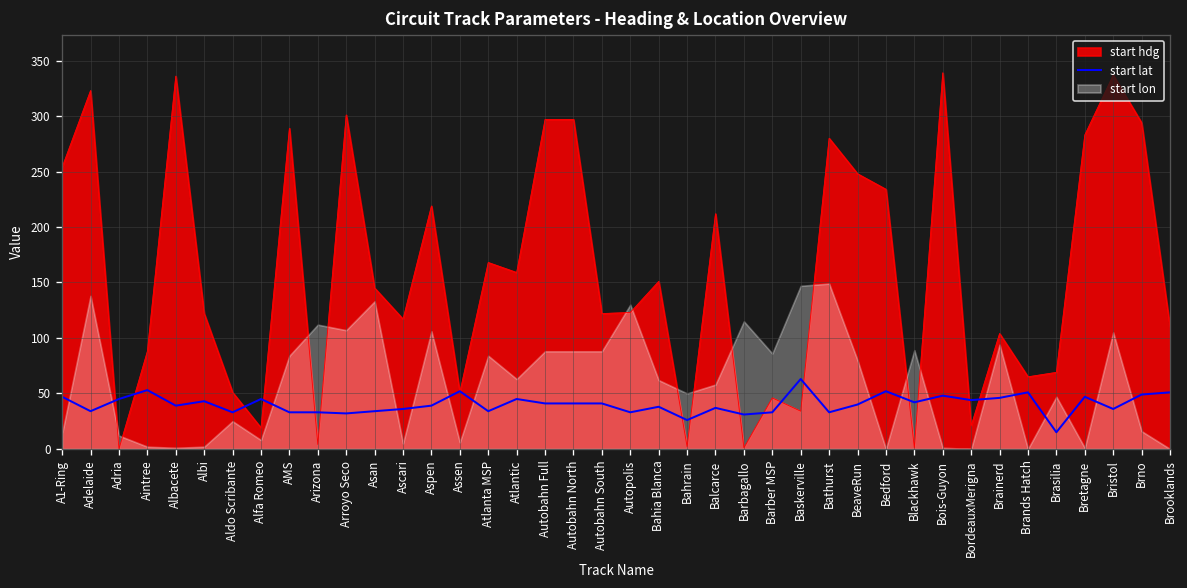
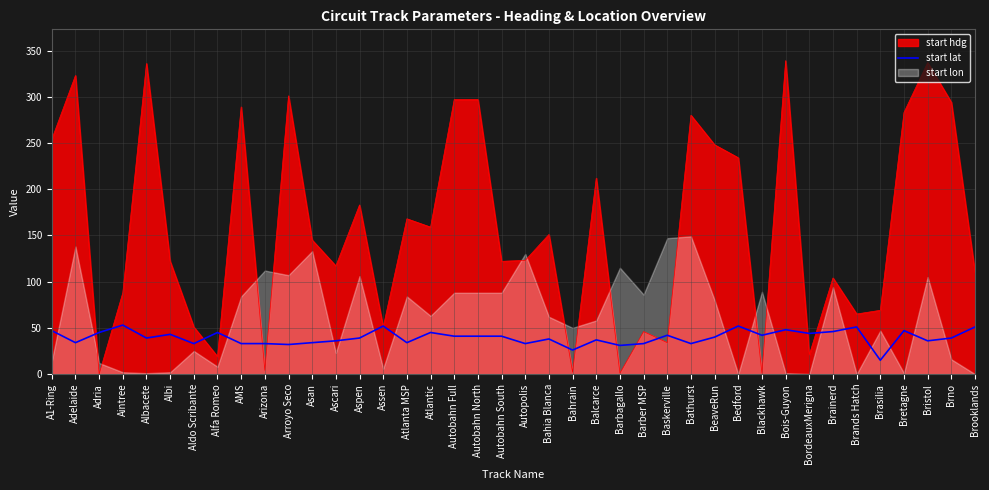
  {
    "start hdg": {
      "A1-Ring": 250,
      "Adelaide": 320,
      "Adria": 0,
      "Aintree": 90,
      "Albacete": 340,
      "Albi": 120,
      "Aldo Scribante": 50,
      "Alfa Romeo": 20,
      "AMS": 290,
      "Arizona": 0,
      "Arroyo Seco": 300,
      "Asan": 150,
      "Ascari": 120,
-     "Aspen": 220,
+     "Aspen": 180,
      "Atlanta MSP": 170,
      "Atlantic": 160,
      "Autobahn Full": 300,
      "Autobahn North": 300,
      "Autobahn South": 120,
      "Autopolis": 120,
      "Bahia Blanca": 150,
      "Bahrain": 0,
      "Balcarce": 210,
      "Barbagallo": 0,
      "Barber MSP": 50,
      "Baskerville": 30,
      "Bathurst": 280,
      "BeaveRun": 250,
      "Bedford": 230,
      "Blackhawk": 0,
      "Bois-Guyon": 340,
      "BordeauxMerigna": 20,
      "Brainerd": 100,
      "Brands Hatch": 70,
      "Brasilia": 70,
      "Bretagne": 280,
      "Brno": 290,
      "Brooklands": 110
    },
    "start lat": {
      "A1-Ring": 50,
      "Adelaide": 30,
      "Adria": 50,
      "Aintree": 50,
      "Albacete": 40,
      "Albi": 40,
      "Aldo Scribante": 30,
      "Alfa Romeo": 50,
      "AMS": 30,
      "Arizona": 30,
      "Arroyo Seco": 30,
      "Asan": 30,
      "Ascari": 40,
      "Aspen": 40,
      "Atlanta MSP": 30,
      "Atlantic": 50,
      "Autobahn Full": 40,
      "Autobahn North": 40,
      "Autobahn South": 40,
      "Autopolis": 30,
      "Bahia Blanca": 40,
      "Bahrain": 30,
      "Balcarce": 40,
      "Barbagallo": 30,
      "Barber MSP": 30,
-     "Baskerville": 60,
+     "Baskerville": 40,
      "Bathurst": 30,
      "BeaveRun": 40,
      "Bedford": 50,
      "Blackhawk": 40,
      "Bois-Guyon": 50,
      "BordeauxMerigna": 40,
      "Brainerd": 50,
      "Brands Hatch": 50,
      "Brasilia": 20,
      "Bretagne": 50,
      "Bristol": 40,
-     "Brno": 50,
+     "Brno": 40,
      "Brooklands": 50
    },
    "start lon": {
      "A1-Ring": 10,
      "Adelaide": 140,
      "Adria": 10,
      "Aldo Scribante": 30,
      "Alfa Romeo": 10,
      "AMS": 80,
      "Arizona": 110,
      "Arroyo Seco": 110,
      "Asan": 130,
-     "Ascari": 10,
+     "Ascari": 20,
      "Aspen": 110,
      "Assen": 10,
      "Atlanta MSP": 80,
      "Atlantic": 60,
      "Autobahn Full": 90,
      "Autobahn North": 90,
      "Autobahn South": 90,
      "Autopolis": 130,
      "Bahia Blanca": 60,
      "Bahrain": 50,
      "Balcarce": 60,
      "Barbagallo": 120,
      "Barber MSP": 90,
      "Baskerville": 150,
      "Bathurst": 150,
      "BeaveRun": 80,
      "Bedford": 0,
      "Blackhawk": 90,
      "BordeauxMerigna": 0,
      "Brainerd": 90,
      "Brands Hatch": 0,
      "Brasilia": 50,
      "Bristol": 110,
      "Brno": 20,
      "Brooklands": 0
    }
  }
